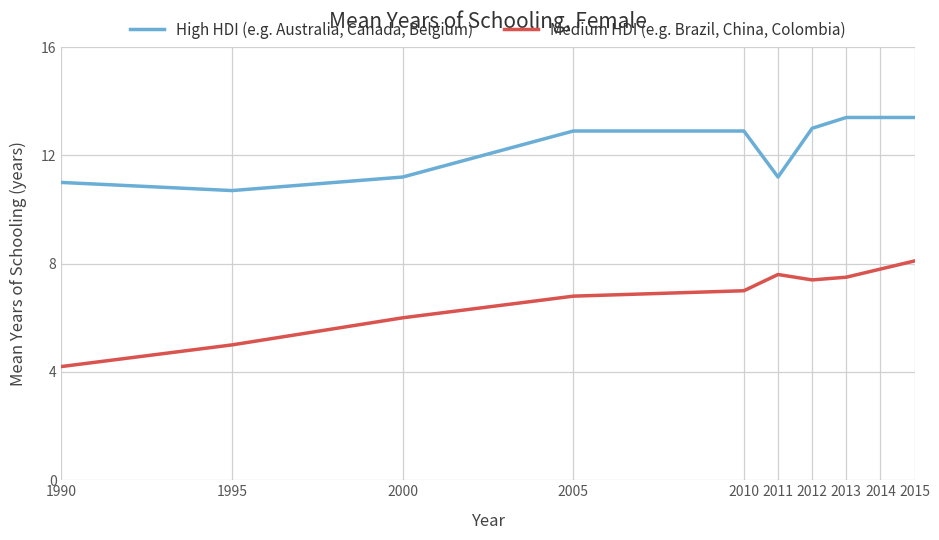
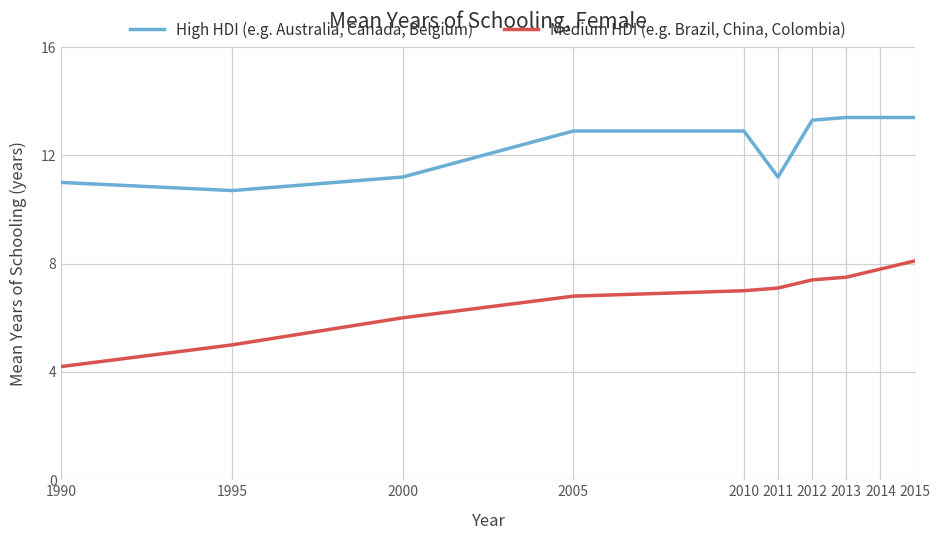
  {
    "High HDI (e.g. Australia, Canada, Belgium)": {
      "1990": 11.0,
      "1995": 10.7,
      "2000": 11.2,
      "2005": 12.9,
      "2010": 12.9,
      "2011": 11.2,
-     "2012": 13.0,
+     "2012": 13.3,
      "2013": 13.4,
      "2014": 13.4,
      "2015": 13.4
    },
    "Medium HDI (e.g. Brazil, China, Colombia)": {
      "1990": 4.2,
      "1995": 5.0,
      "2000": 6.0,
      "2005": 6.8,
      "2010": 7.0,
-     "2011": 7.6,
+     "2011": 7.1,
      "2012": 7.4,
      "2013": 7.5,
      "2014": 7.8,
      "2015": 8.1
    }
  }
